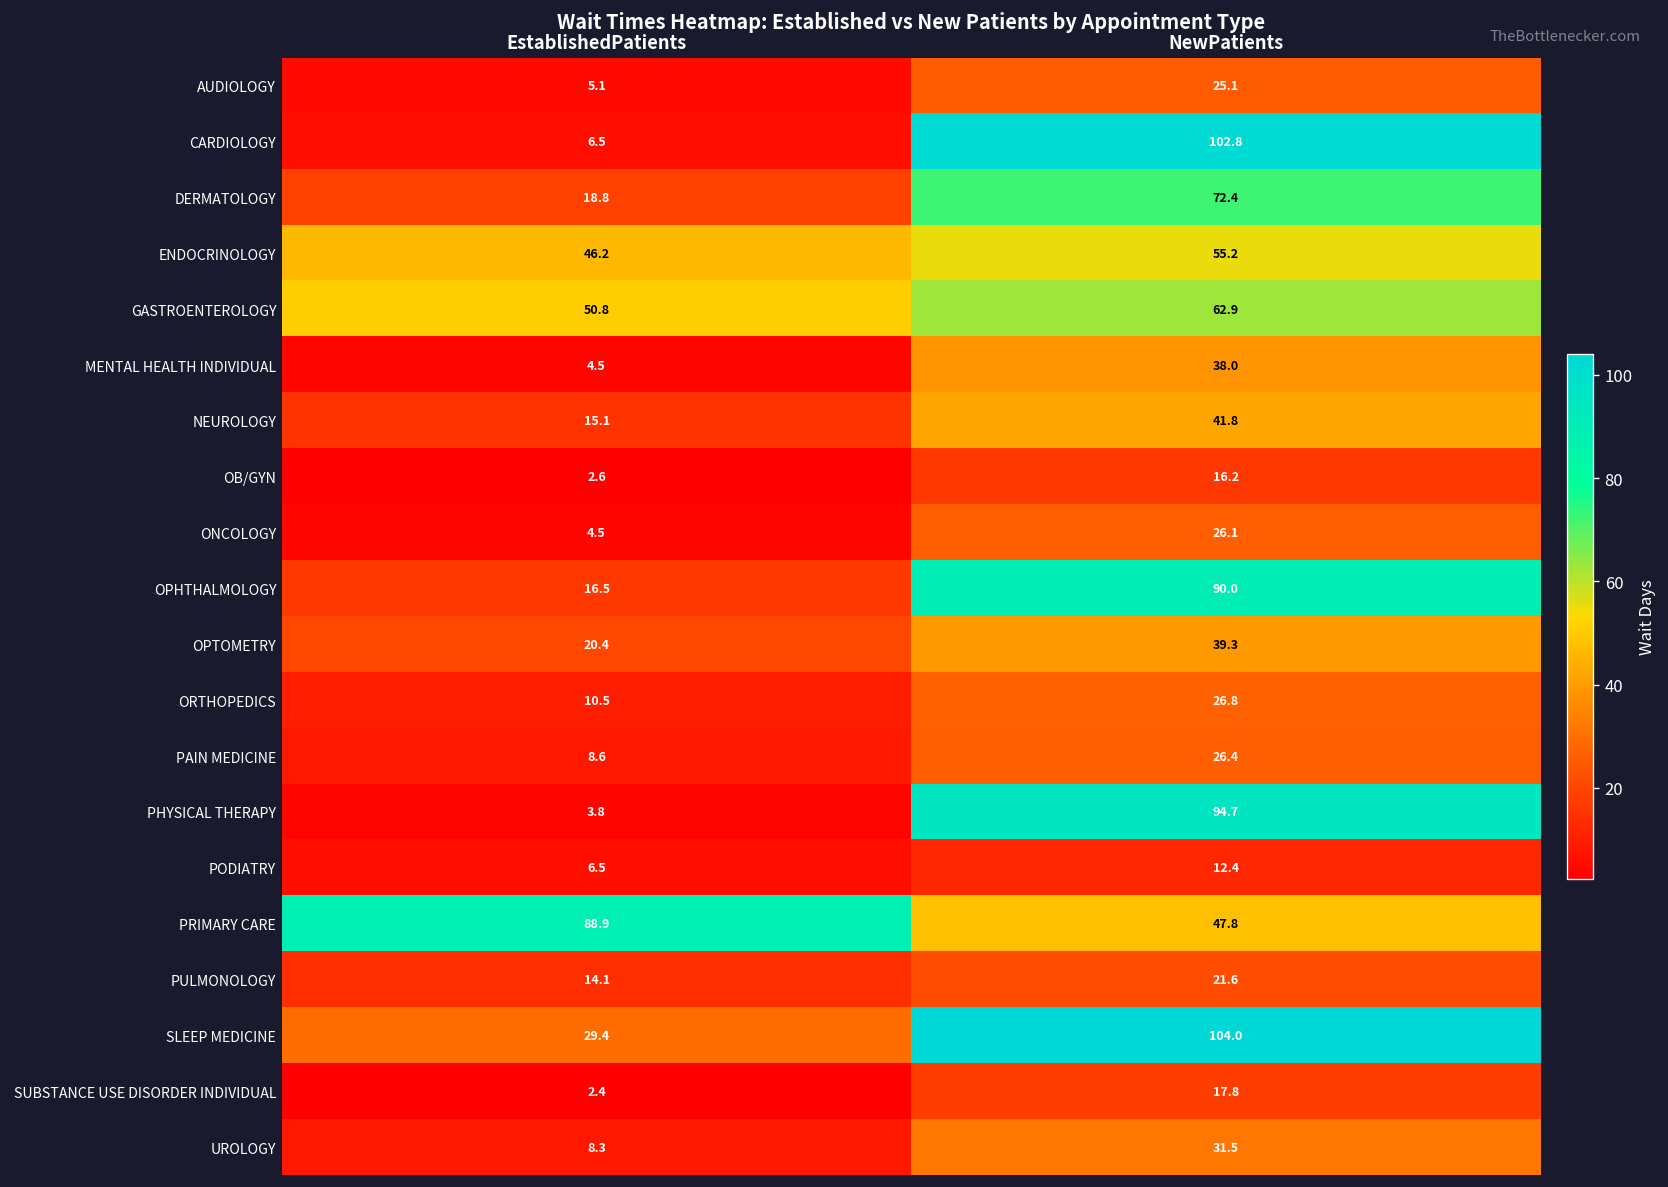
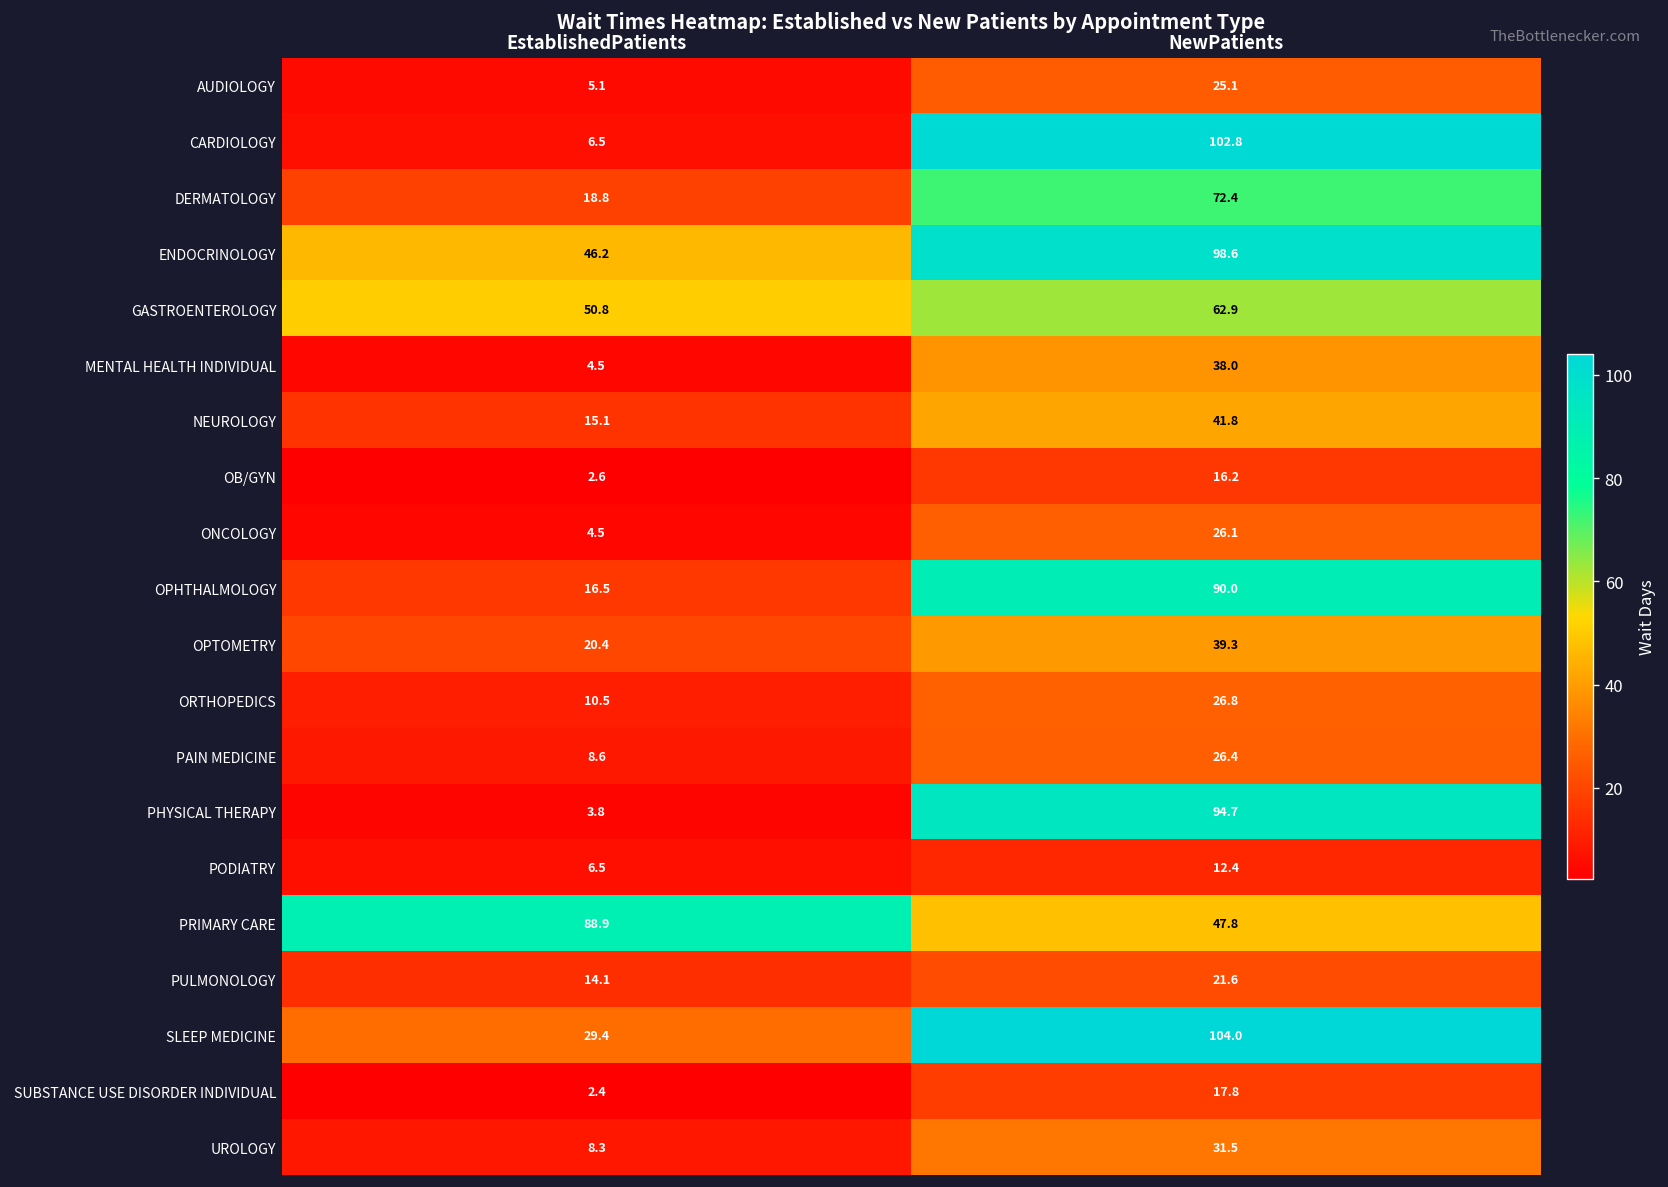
  {
    "AUDIOLOGY": {
      "EstablishedPatients": 5.1,
      "NewPatients": 25.1
    },
    "CARDIOLOGY": {
      "EstablishedPatients": 6.5,
      "NewPatients": 102.8
    },
    "DERMATOLOGY": {
      "EstablishedPatients": 18.8,
      "NewPatients": 72.4
    },
    "ENDOCRINOLOGY": {
      "EstablishedPatients": 46.2,
-     "NewPatients": 55.2
+     "NewPatients": 98.6
    },
    "GASTROENTEROLOGY": {
      "EstablishedPatients": 50.8,
      "NewPatients": 62.9
    },
    "MENTAL HEALTH INDIVIDUAL": {
      "EstablishedPatients": 4.5,
      "NewPatients": 38.0
    },
    "NEUROLOGY": {
      "EstablishedPatients": 15.1,
      "NewPatients": 41.8
    },
    "OB/GYN": {
      "EstablishedPatients": 2.6,
      "NewPatients": 16.2
    },
    "ONCOLOGY": {
      "EstablishedPatients": 4.5,
      "NewPatients": 26.1
    },
    "OPHTHALMOLOGY": {
      "EstablishedPatients": 16.5,
      "NewPatients": 90.0
    },
    "OPTOMETRY": {
      "EstablishedPatients": 20.4,
      "NewPatients": 39.3
    },
    "ORTHOPEDICS": {
      "EstablishedPatients": 10.5,
      "NewPatients": 26.8
    },
    "PAIN MEDICINE": {
      "EstablishedPatients": 8.6,
      "NewPatients": 26.4
    },
    "PHYSICAL THERAPY": {
      "EstablishedPatients": 3.8,
      "NewPatients": 94.7
    },
    "PODIATRY": {
      "EstablishedPatients": 6.5,
      "NewPatients": 12.4
    },
    "PRIMARY CARE": {
      "EstablishedPatients": 88.9,
      "NewPatients": 47.8
    },
    "PULMONOLOGY": {
      "EstablishedPatients": 14.1,
      "NewPatients": 21.6
    },
    "SLEEP MEDICINE": {
      "EstablishedPatients": 29.4,
      "NewPatients": 104.0
    },
    "SUBSTANCE USE DISORDER INDIVIDUAL": {
      "EstablishedPatients": 2.4,
      "NewPatients": 17.8
    },
    "UROLOGY": {
      "EstablishedPatients": 8.3,
      "NewPatients": 31.5
    }
  }
